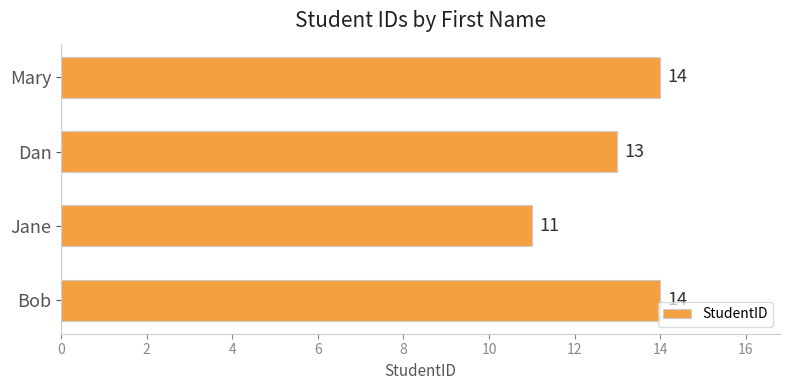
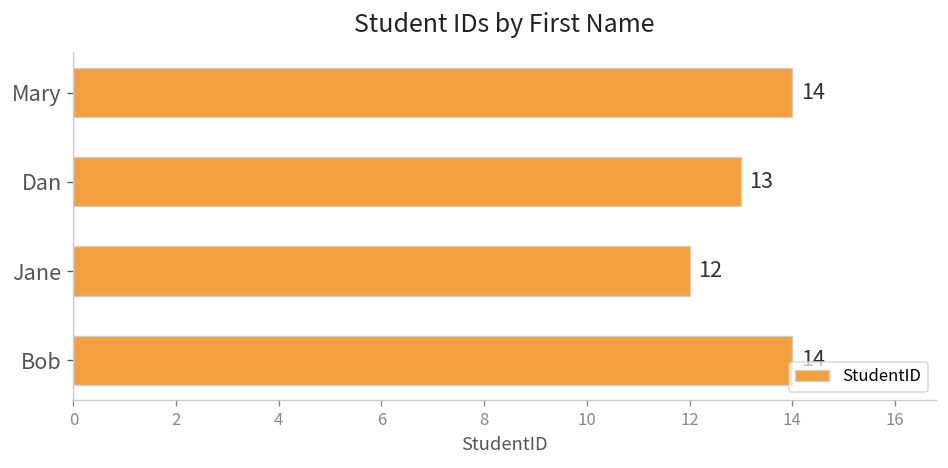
  {
    "Mary": 14,
    "Dan": 13,
-   "Jane": 11
+   "Jane": 12
  }
